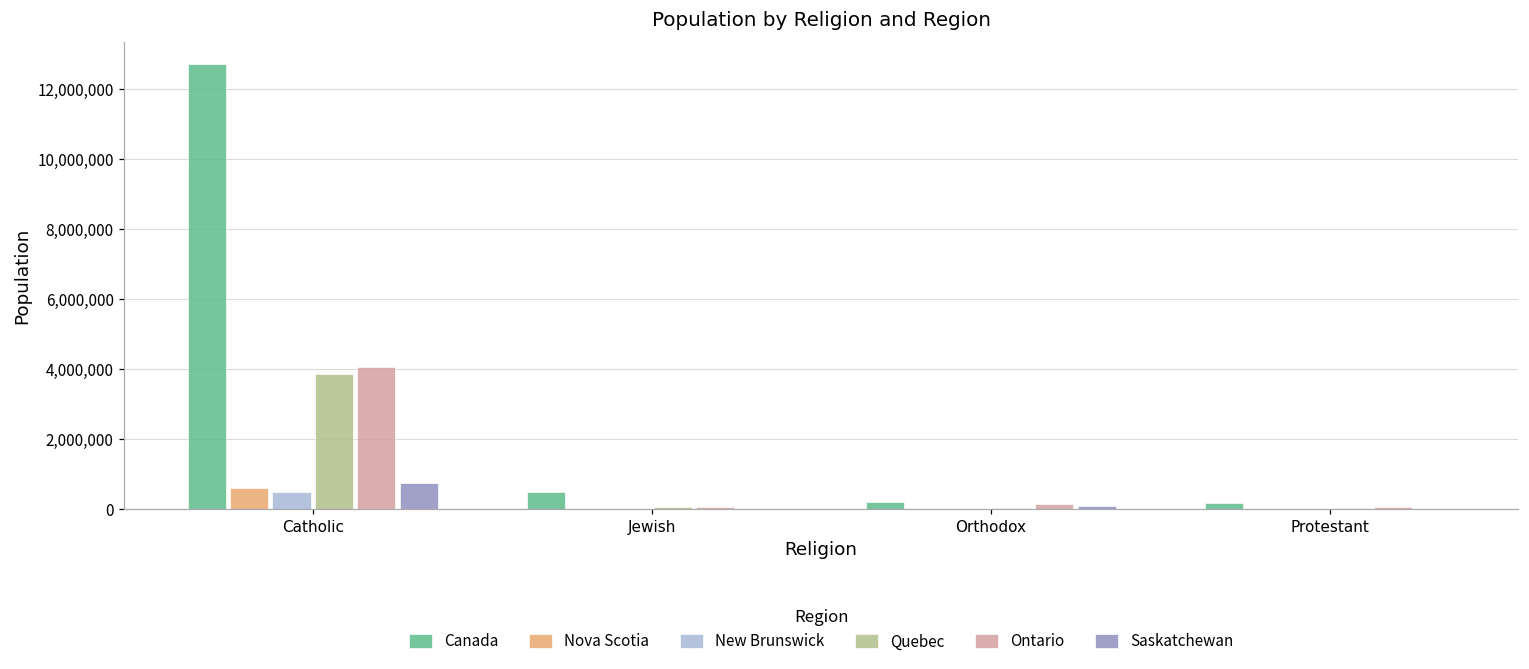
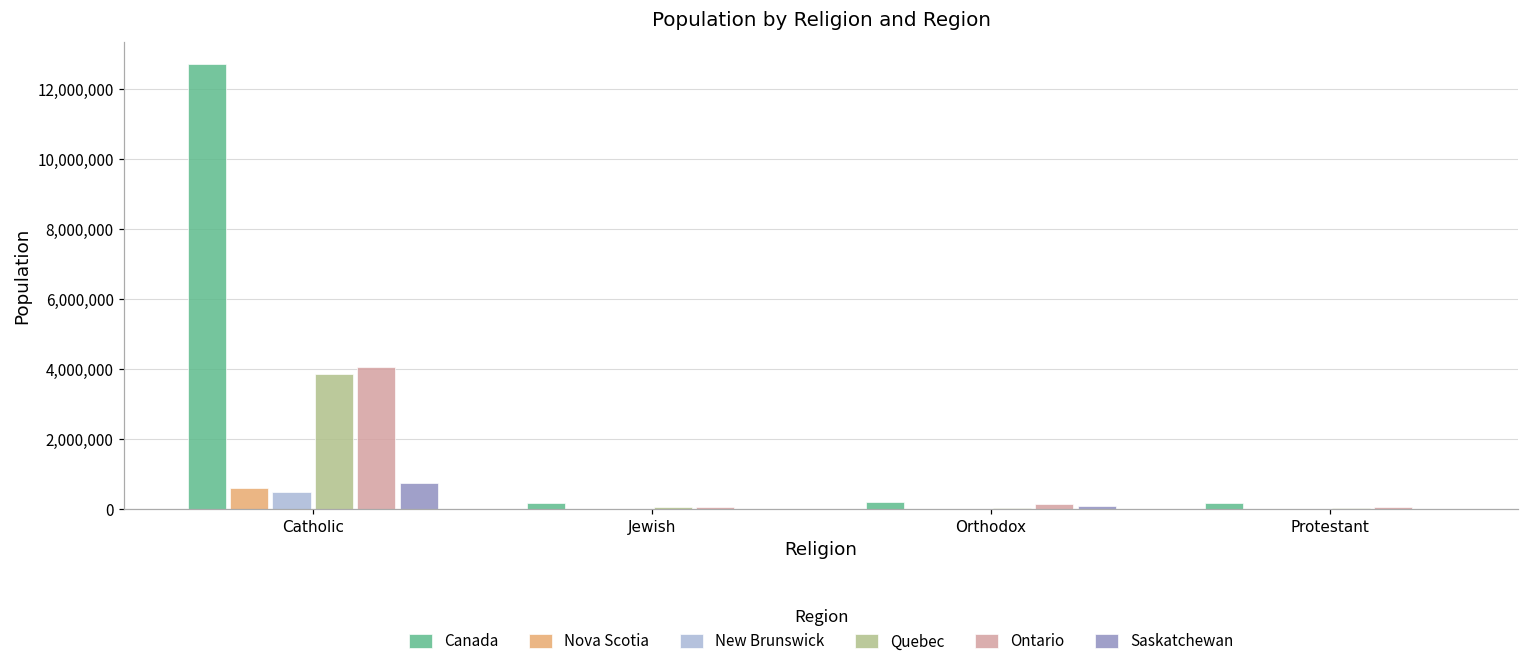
  {
    "Canada": {
      "Catholic": "12,700,000",
-     "Jewish": "500,000",
+     "Jewish": "200,000",
      "Orthodox": "200,000",
      "Protestant": "200,000"
    }
  }
